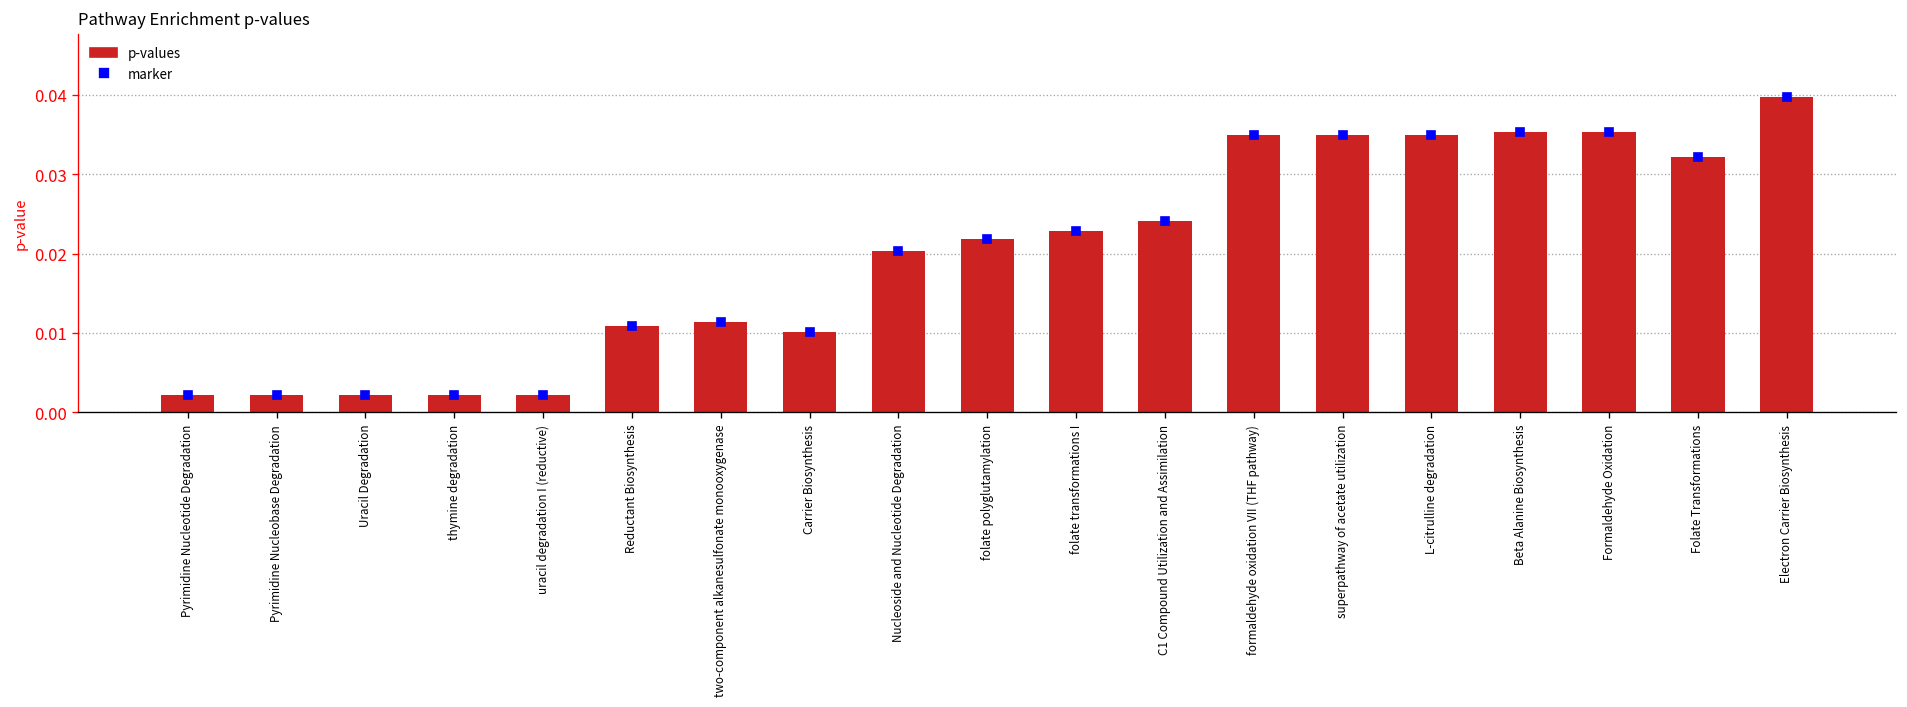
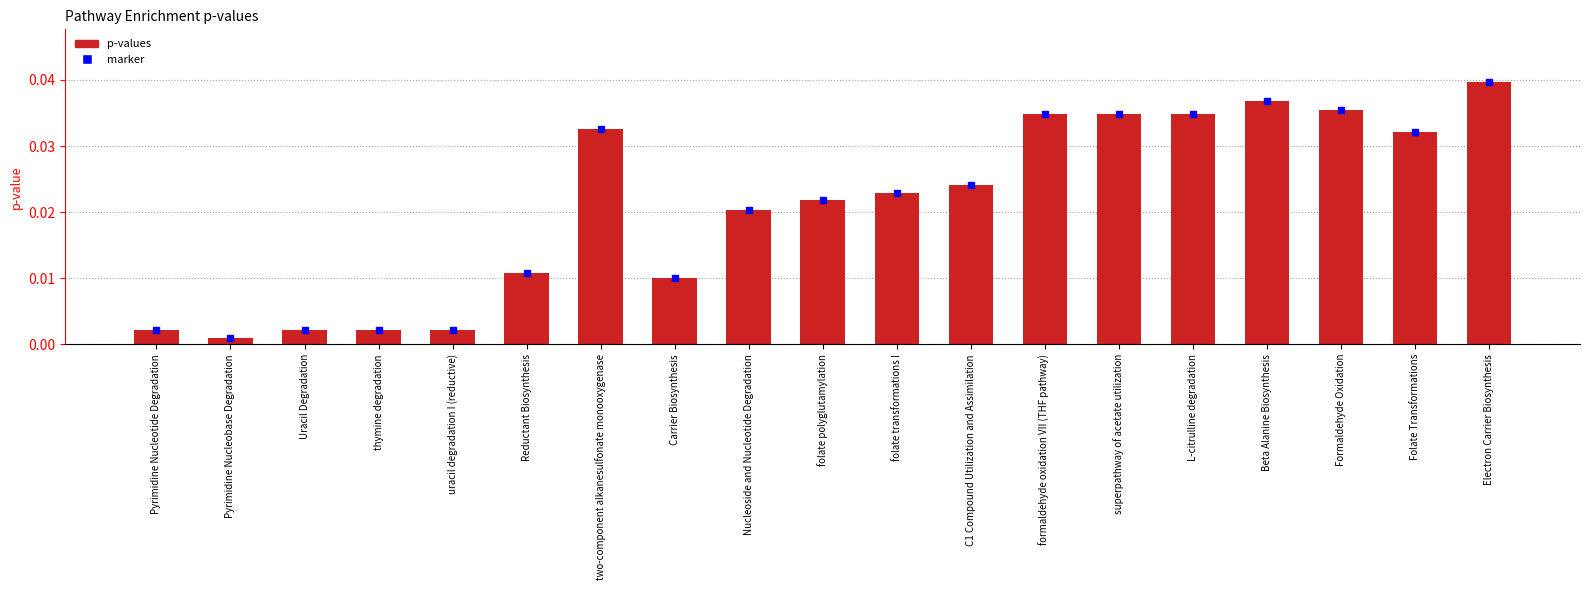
  {
    "p-values": {
      "Pyrimidine Nucleotide Degradation": 0.002,
-     "Pyrimidine Nucleobase Degradation": 0.002,
+     "Pyrimidine Nucleobase Degradation": 0.001,
      "Uracil Degradation": 0.002,
      "thymine degradation": 0.002,
      "uracil degradation I (reductive)": 0.002,
      "Reductant Biosynthesis": 0.011,
-     "two-component alkanesulfonate monooxygenase": 0.011,
+     "two-component alkanesulfonate monooxygenase": 0.033,
      "Carrier Biosynthesis": 0.010,
      "Nucleoside and Nucleotide Degradation": 0.020,
      "folate polyglutamylation": 0.022,
      "folate transformations I": 0.023,
      "C1 Compound Utilization and Assimilation": 0.024,
      "formaldehyde oxidation VII (THF pathway)": 0.035,
      "superpathway of acetate utilization": 0.035,
      "L-citrulline degradation": 0.035,
-     "Beta Alanine Biosynthesis": 0.035,
+     "Beta Alanine Biosynthesis": 0.037,
      "Formaldehyde Oxidation": 0.035,
      "Folate Transformations": 0.032,
      "Electron Carrier Biosynthesis": 0.040
    }
  }
